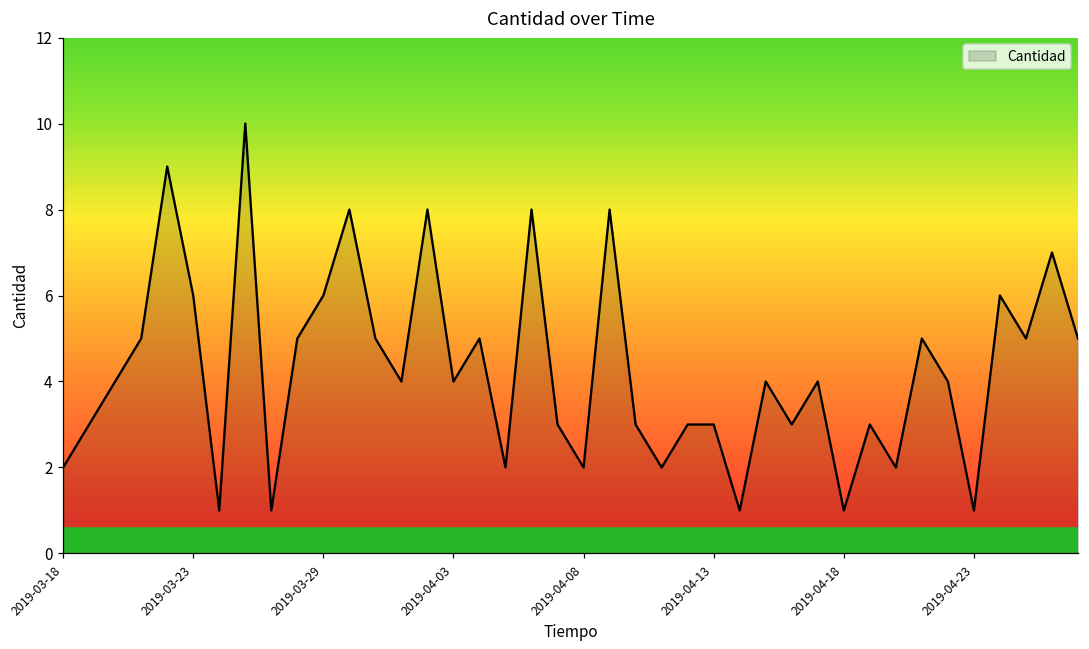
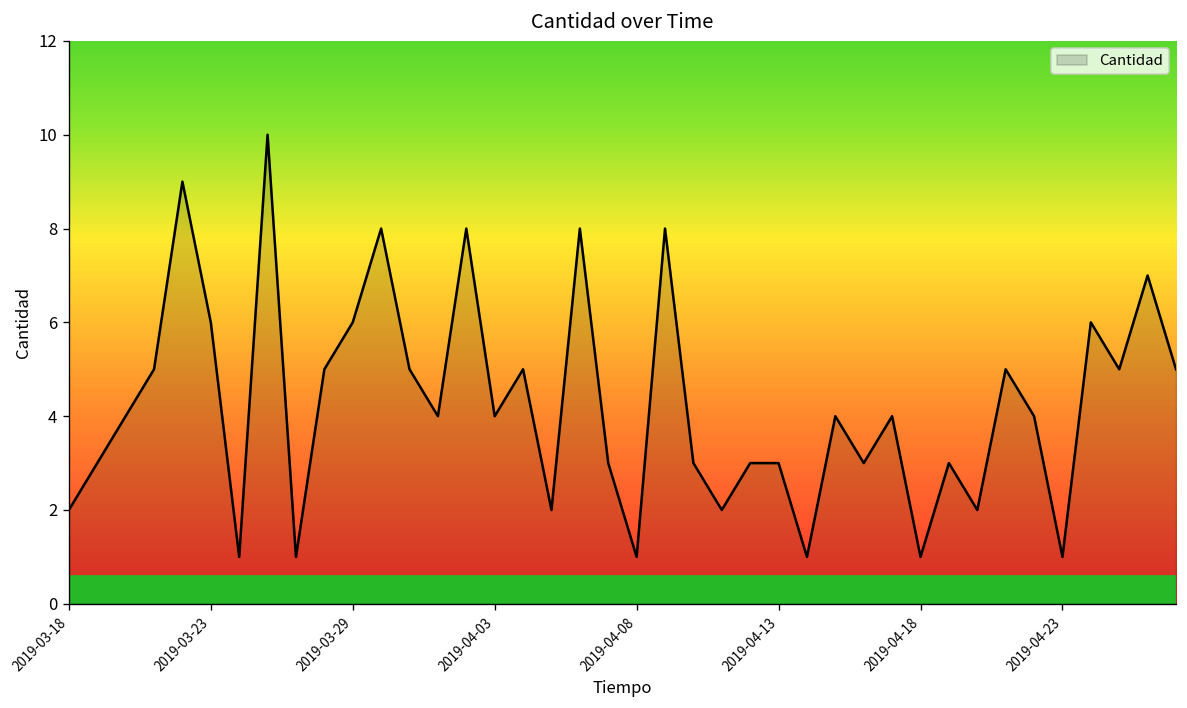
  {
    "2019-03-18": 2,
    "2019-03-23": 6,
    "2019-03-29": 6,
    "2019-04-03": 4,
-   "2019-04-08": 2,
+   "2019-04-08": 1,
    "2019-04-13": 3,
    "2019-04-18": 1,
    "2019-04-23": 1
  }
